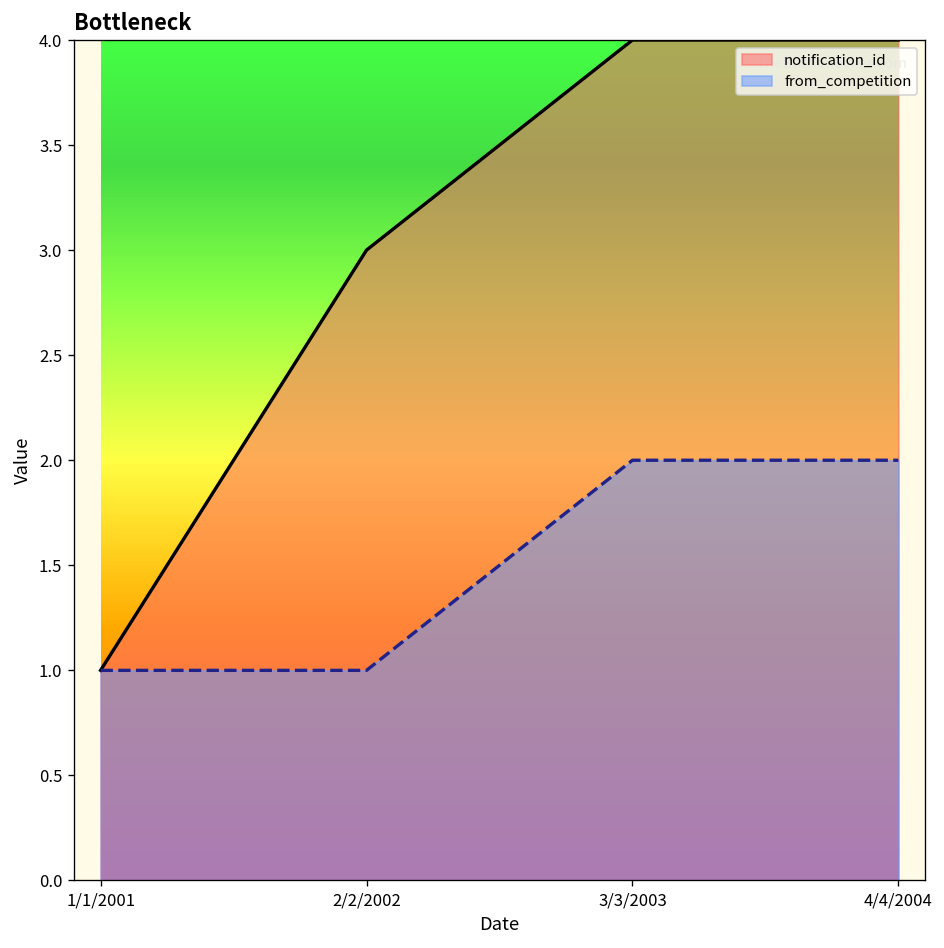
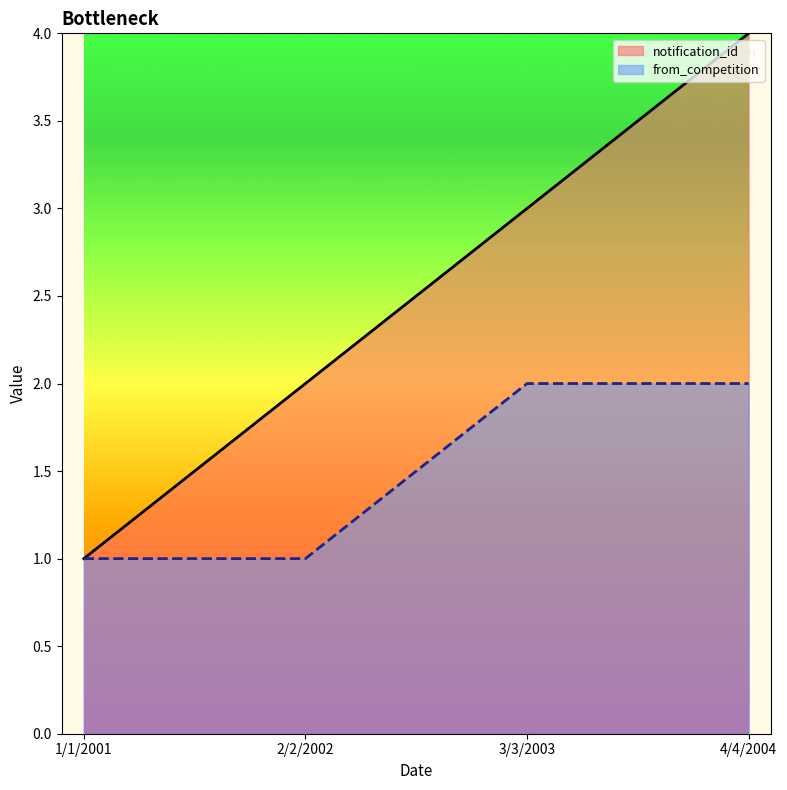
  {
    "notification_id": {
-     "2/2/2002": 3,
-     "3/3/2003": 4,
+     "2/2/2002": 2,
+     "3/3/2003": 3,
      "4/4/2004": 4
    },
    "from_competition": {
      "2/2/2002": 1,
      "3/3/2003": 2,
      "4/4/2004": 2
    }
  }
